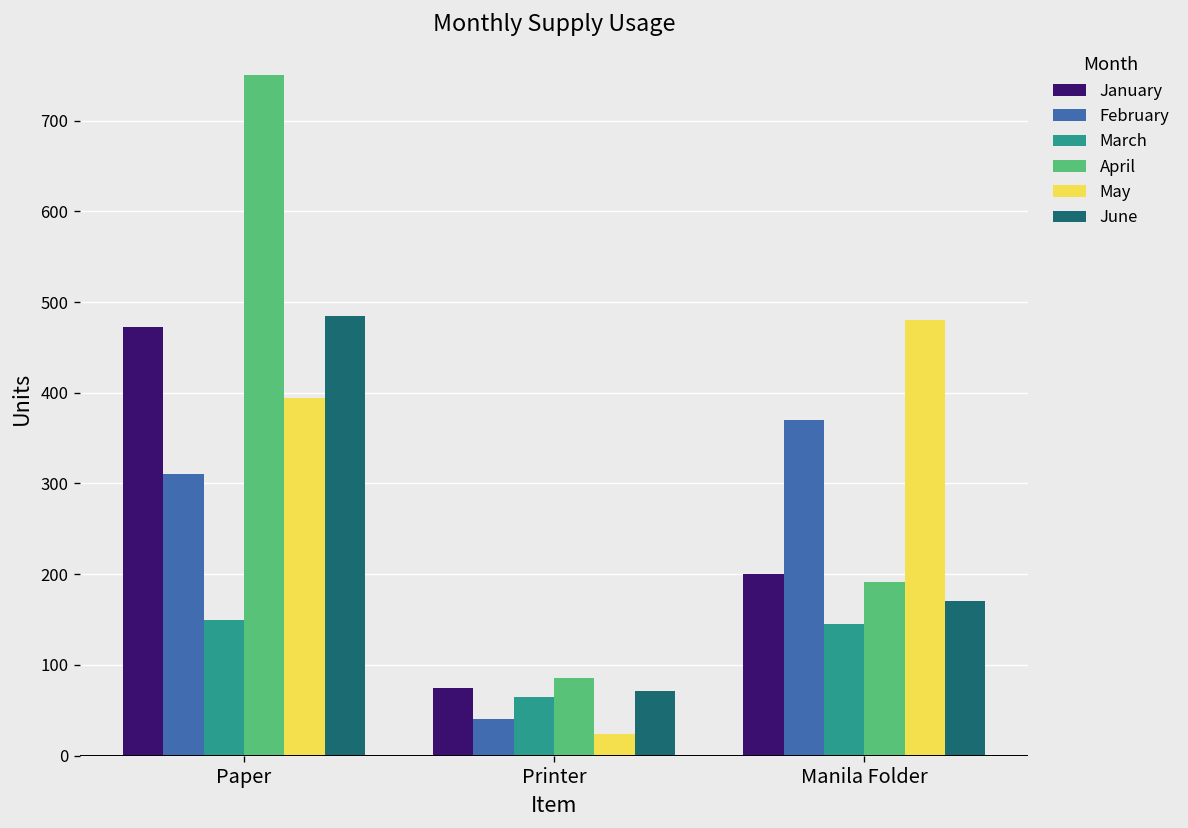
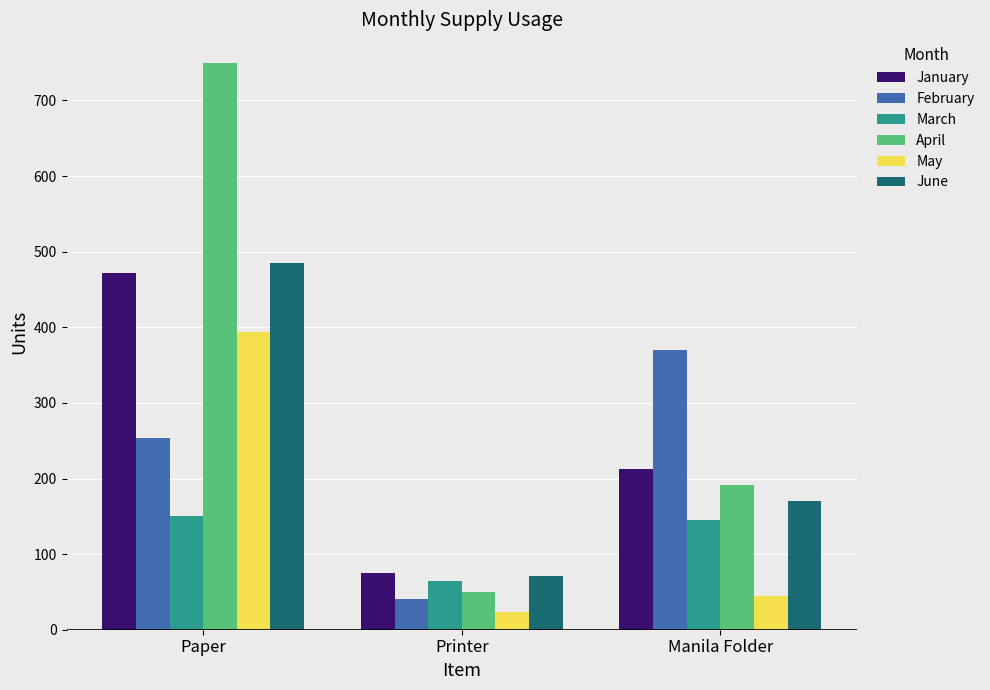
  {
    "January": {
      "Paper": 470,
      "Printer": 80,
-     "Manila Folder": 200
+     "Manila Folder": 210
    },
    "February": {
-     "Paper": 310,
+     "Paper": 250,
      "Printer": 40,
      "Manila Folder": 370
    },
    "April": {
      "Paper": 750,
-     "Printer": 90,
+     "Printer": 50,
      "Manila Folder": 190
    },
    "May": {
      "Paper": 390,
      "Printer": 20,
-     "Manila Folder": 480
+     "Manila Folder": 50
    }
  }
